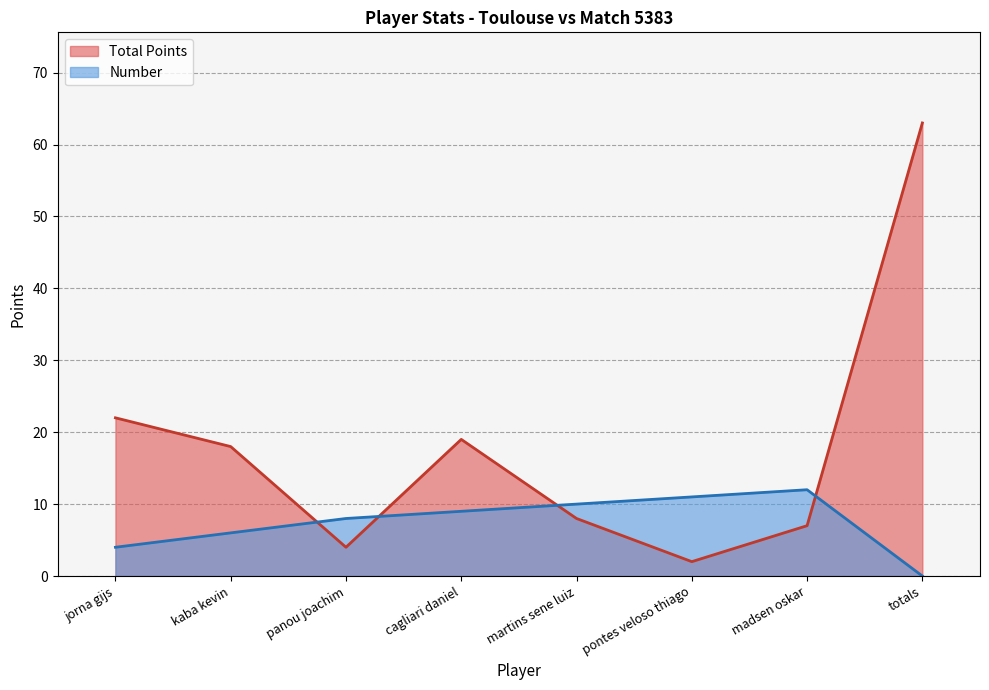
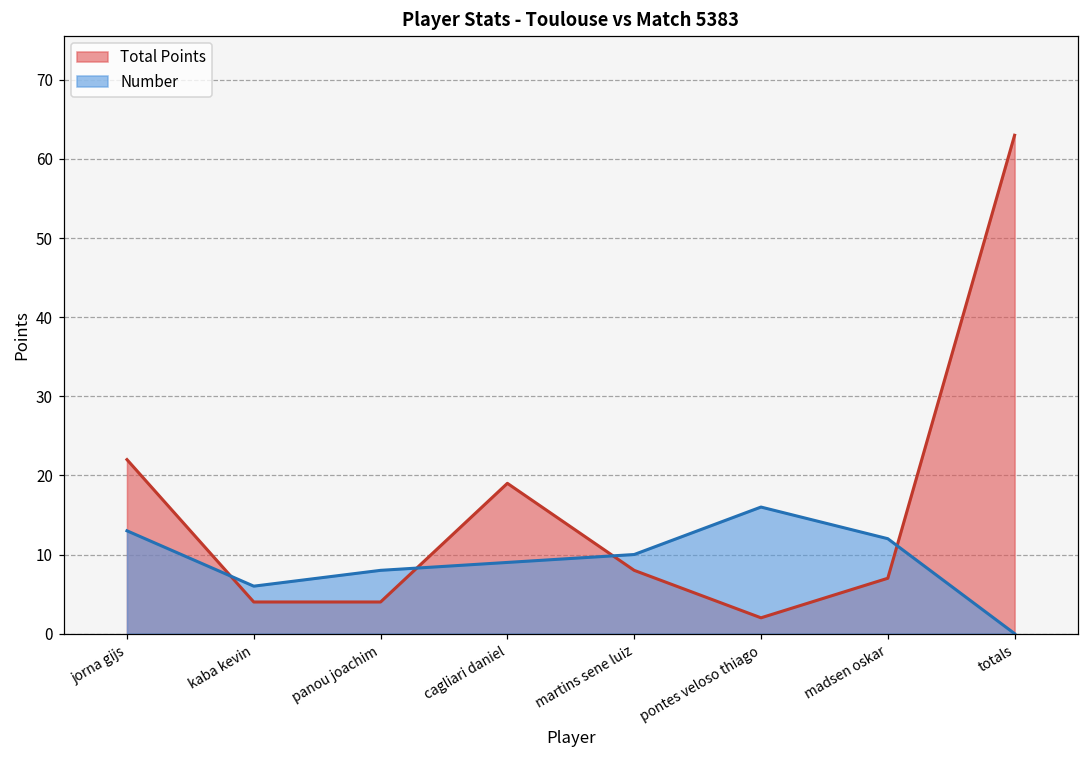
  {
    "Total Points": {
      "jorna gijs": 22,
-     "kaba kevin": 18,
+     "kaba kevin": 4,
      "panou joachim": 4,
      "cagliari daniel": 19,
      "martins sene luiz": 8,
      "pontes veloso thiago": 2,
      "madsen oskar": 7,
      "totals": 63
    },
    "Number": {
-     "jorna gijs": 4,
+     "jorna gijs": 13,
      "kaba kevin": 6,
      "panou joachim": 8,
      "cagliari daniel": 9,
      "martins sene luiz": 10,
-     "pontes veloso thiago": 11,
+     "pontes veloso thiago": 16,
      "madsen oskar": 12,
      "totals": 0
    }
  }
